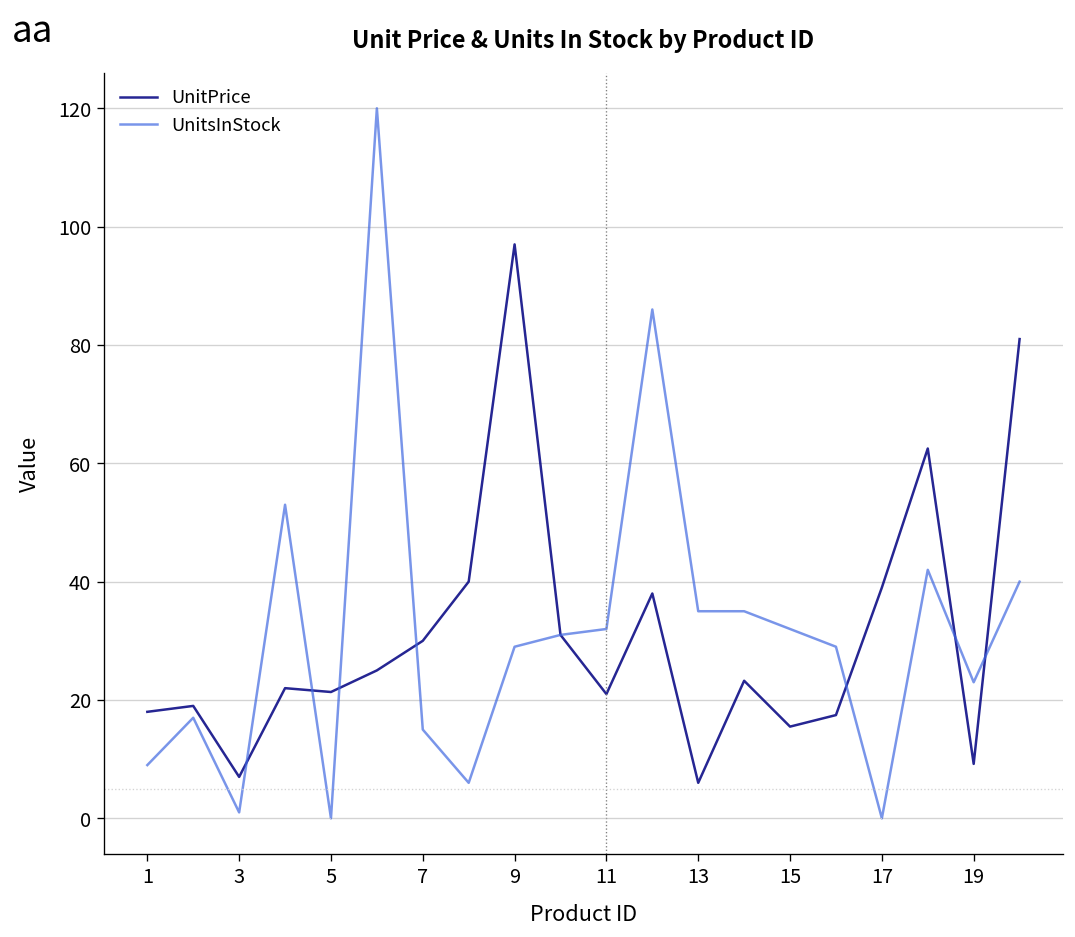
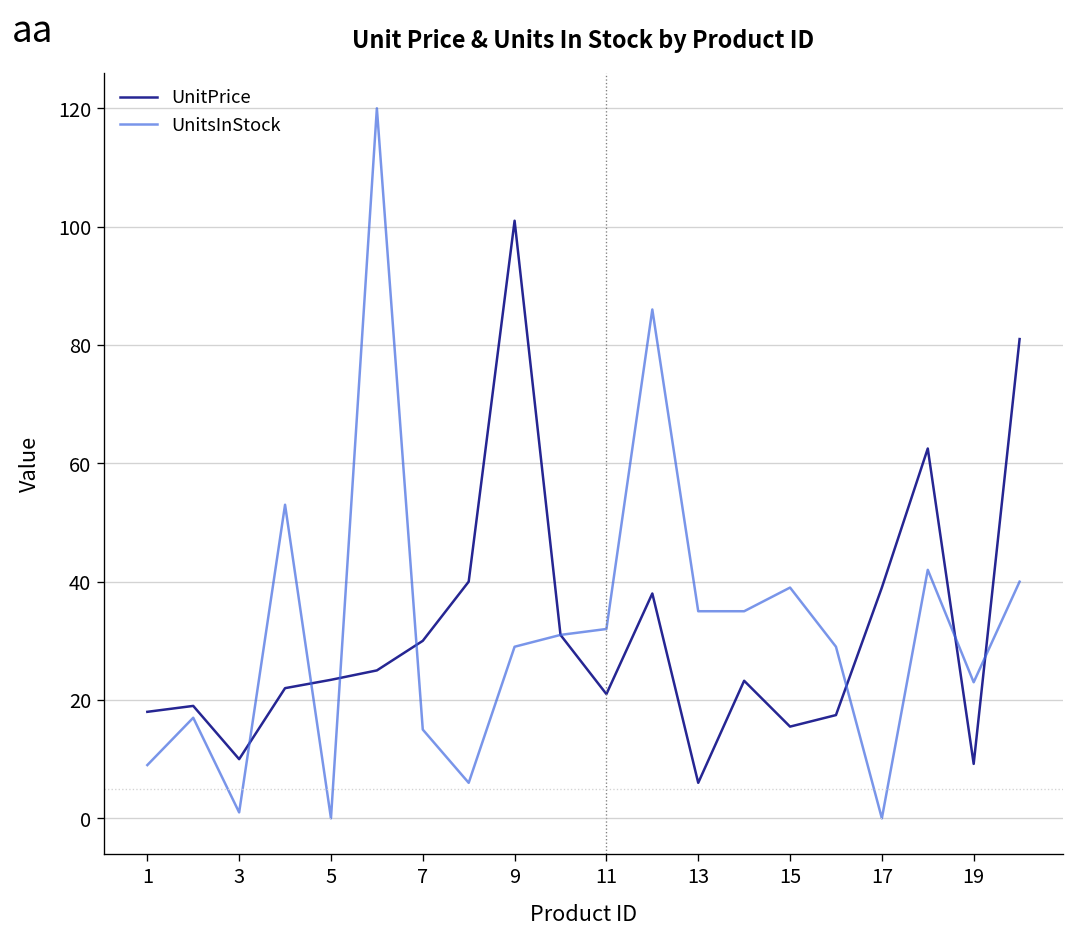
  {
    "UnitPrice": {
      "1": 18,
-     "3": 7,
-     "5": 21,
+     "3": 10,
+     "5": 23,
      "7": 30,
-     "9": 97,
+     "9": 101,
      "11": 21,
      "13": 6,
      "15": 16,
      "17": 39,
      "19": 9
    },
    "UnitsInStock": {
      "1": 9,
      "3": 1,
      "5": 0,
      "7": 15,
      "9": 29,
      "11": 32,
      "13": 35,
-     "15": 32,
+     "15": 39,
      "17": 0,
      "19": 23
    }
  }
